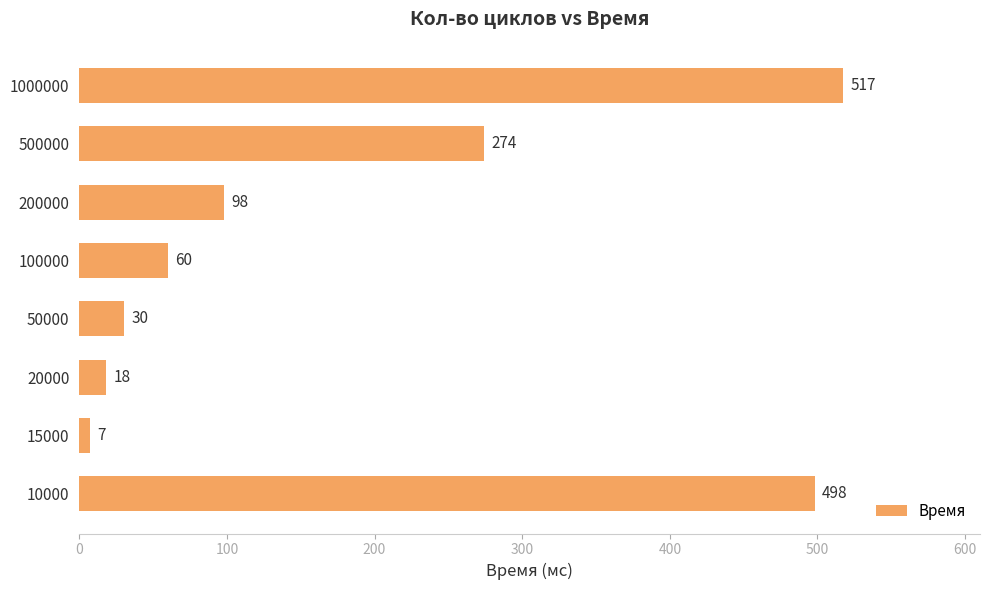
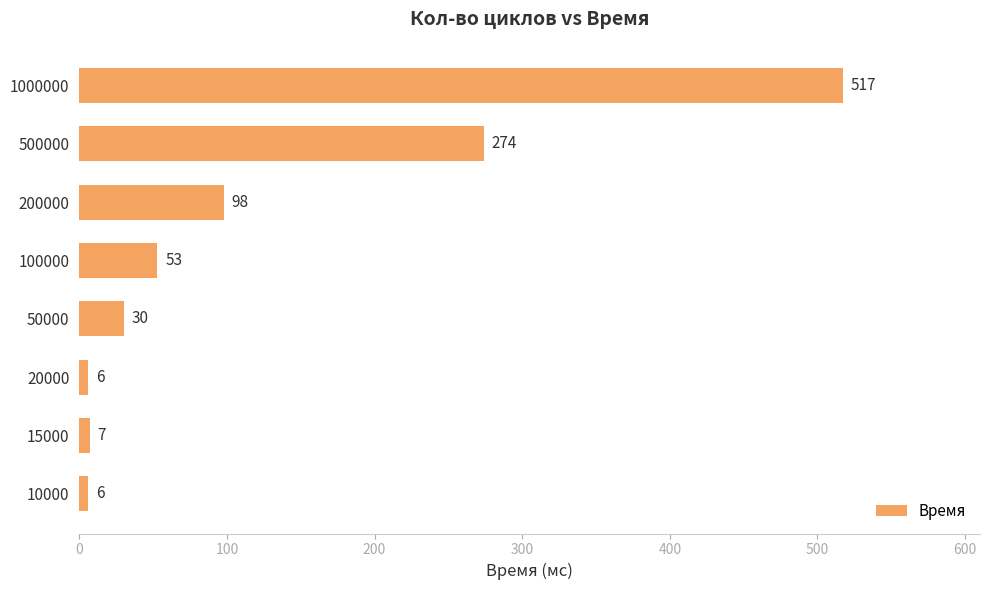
  {
    "1000000": 517,
    "500000": 274,
    "200000": 98,
-   "100000": 60,
+   "100000": 53,
    "50000": 30,
-   "20000": 18,
+   "20000": 6,
    "15000": 7,
-   "10000": 498
+   "10000": 6
  }
